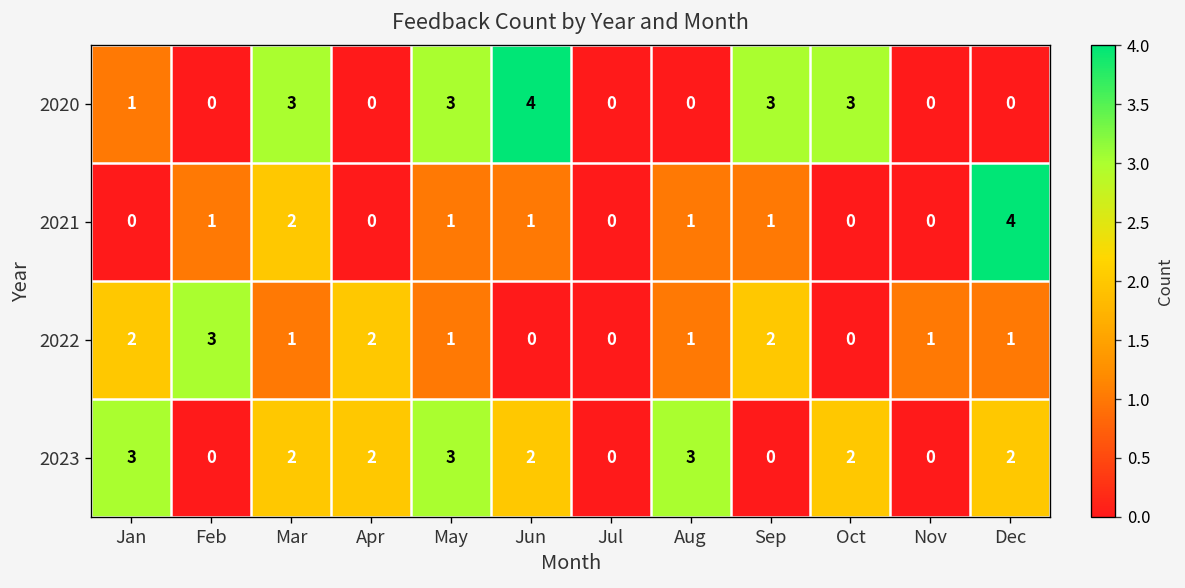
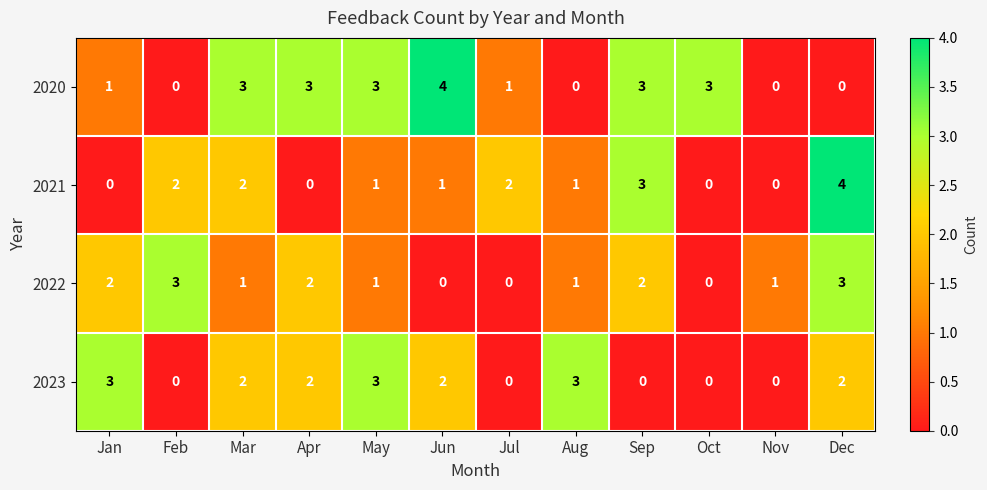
  {
    "2020": {
      "Jan": 1,
      "Feb": 0,
      "Mar": 3,
-     "Apr": 0,
+     "Apr": 3,
      "May": 3,
      "Jun": 4,
-     "Jul": 0,
+     "Jul": 1,
      "Aug": 0,
      "Sep": 3,
      "Oct": 3,
      "Nov": 0,
      "Dec": 0
    },
    "2021": {
      "Jan": 0,
-     "Feb": 1,
+     "Feb": 2,
      "Mar": 2,
      "Apr": 0,
      "May": 1,
      "Jun": 1,
-     "Jul": 0,
+     "Jul": 2,
      "Aug": 1,
-     "Sep": 1,
+     "Sep": 3,
      "Oct": 0,
      "Nov": 0,
      "Dec": 4
    },
    "2022": {
      "Jan": 2,
      "Feb": 3,
      "Mar": 1,
      "Apr": 2,
      "May": 1,
      "Jun": 0,
      "Jul": 0,
      "Aug": 1,
      "Sep": 2,
      "Oct": 0,
      "Nov": 1,
-     "Dec": 1
+     "Dec": 3
    },
    "2023": {
      "Jan": 3,
      "Feb": 0,
      "Mar": 2,
      "Apr": 2,
      "May": 3,
      "Jun": 2,
      "Jul": 0,
      "Aug": 3,
      "Sep": 0,
-     "Oct": 2,
+     "Oct": 0,
      "Nov": 0,
      "Dec": 2
    }
  }
